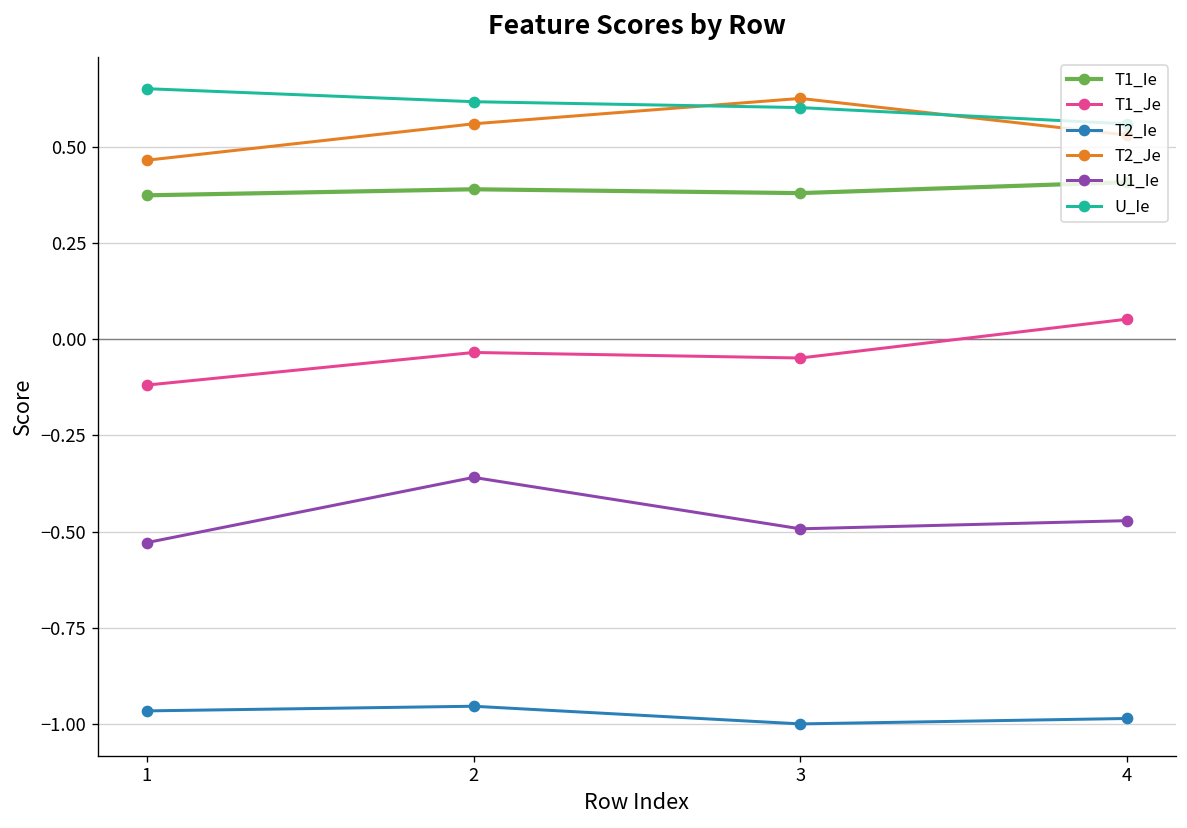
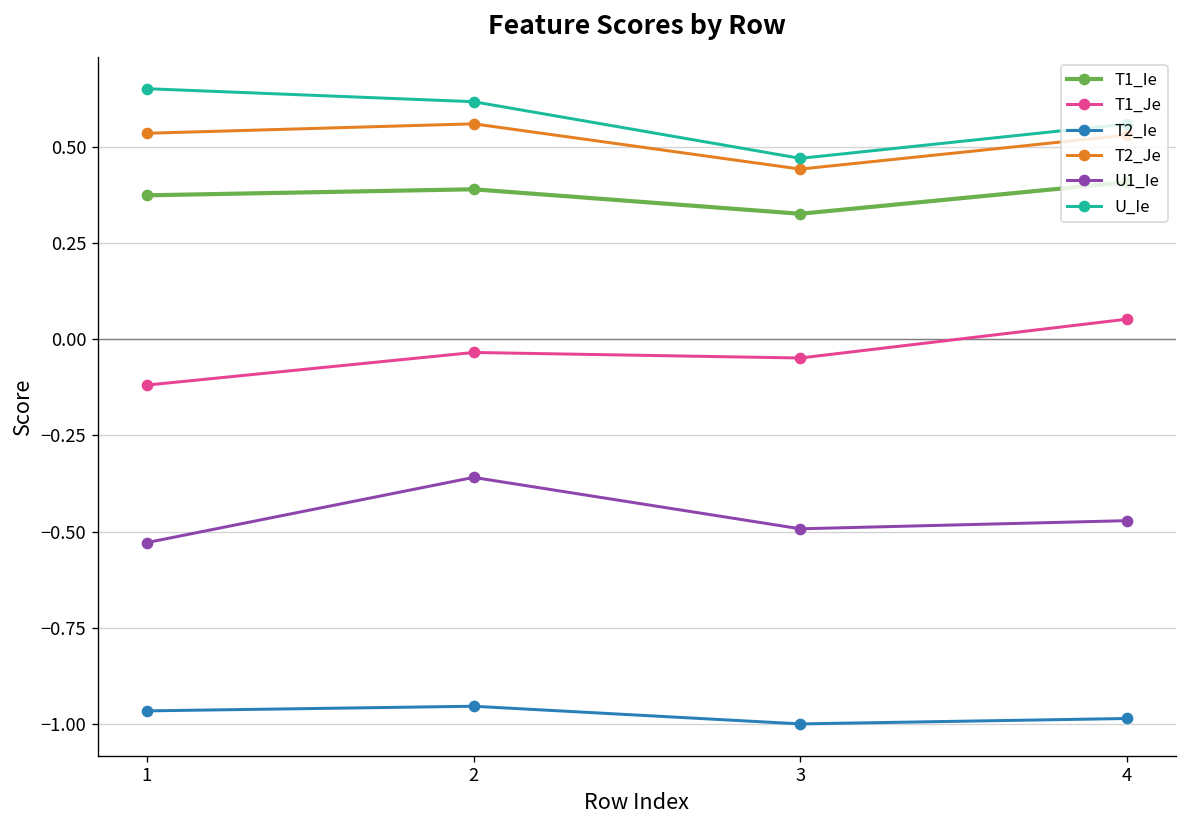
  {
    "T1_Ie": {
      "1": 0.37,
      "2": 0.39,
-     "3": 0.38
+     "3": 0.33
    },
    "T1_Je": {
      "1": -0.12,
      "2": -0.03,
      "3": -0.05,
      "4": 0.05
    },
    "T2_Ie": {
      "1": -0.97,
      "2": -0.95,
      "3": -1.00,
      "4": -0.99
    },
    "T2_Je": {
-     "1": 0.47,
+     "1": 0.54,
      "2": 0.56,
-     "3": 0.63
+     "3": 0.44
    },
    "U1_Ie": {
      "1": -0.53,
      "2": -0.36,
      "3": -0.49,
      "4": -0.47
    },
    "U_Ie": {
      "1": 0.65,
      "2": 0.62,
-     "3": 0.60
+     "3": 0.47
    }
  }
